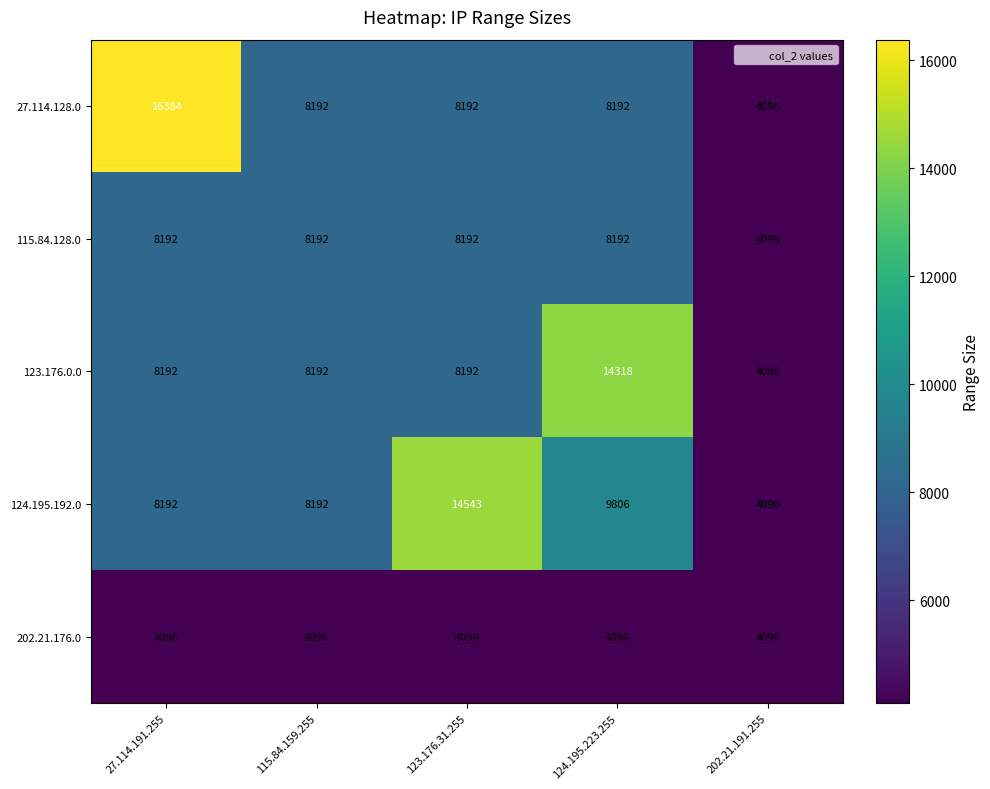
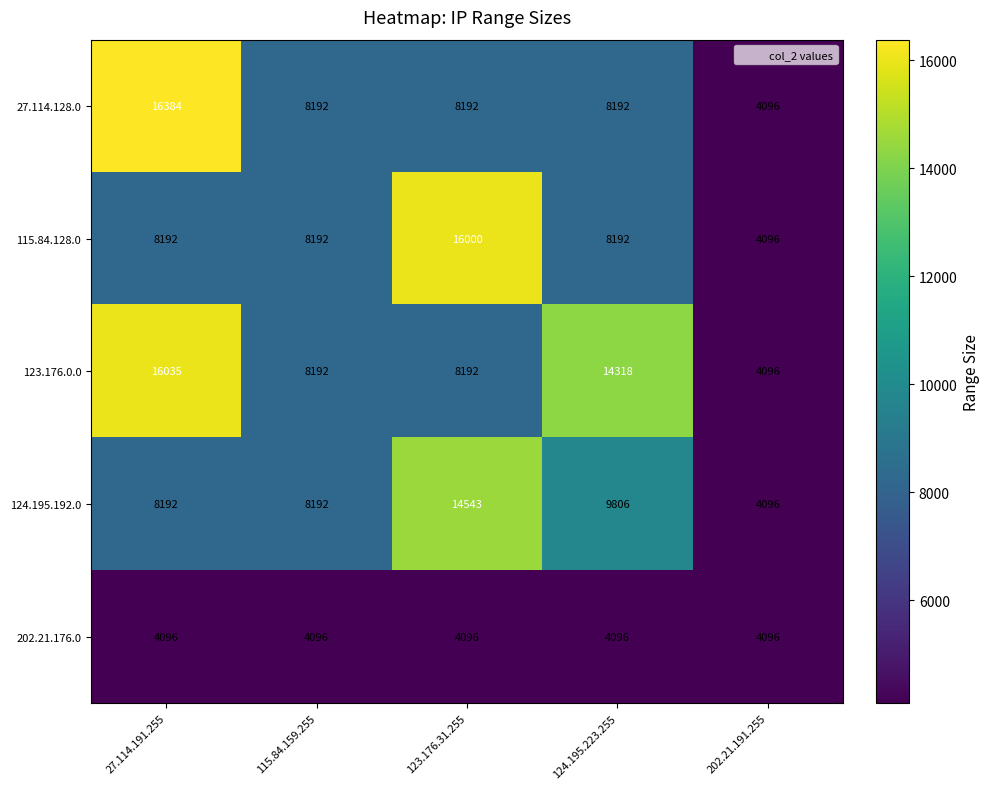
  {
    "27.114.128.0": {
      "27.114.191.255": 16384,
      "115.84.159.255": 8192,
      "123.176.31.255": 8192,
      "124.195.223.255": 8192,
      "202.21.191.255": 4096
    },
    "115.84.128.0": {
      "27.114.191.255": 8192,
      "115.84.159.255": 8192,
-     "123.176.31.255": 8192,
+     "123.176.31.255": 16000,
      "124.195.223.255": 8192,
      "202.21.191.255": 4096
    },
    "123.176.0.0": {
-     "27.114.191.255": 8192,
+     "27.114.191.255": 16035,
      "115.84.159.255": 8192,
      "123.176.31.255": 8192,
      "124.195.223.255": 14318,
      "202.21.191.255": 4096
    },
    "124.195.192.0": {
      "27.114.191.255": 8192,
      "115.84.159.255": 8192,
      "123.176.31.255": 14543,
      "124.195.223.255": 9806,
      "202.21.191.255": 4096
    },
    "202.21.176.0": {
      "27.114.191.255": 4096,
      "115.84.159.255": 4096,
      "123.176.31.255": 4096,
      "124.195.223.255": 4096,
      "202.21.191.255": 4096
    }
  }
